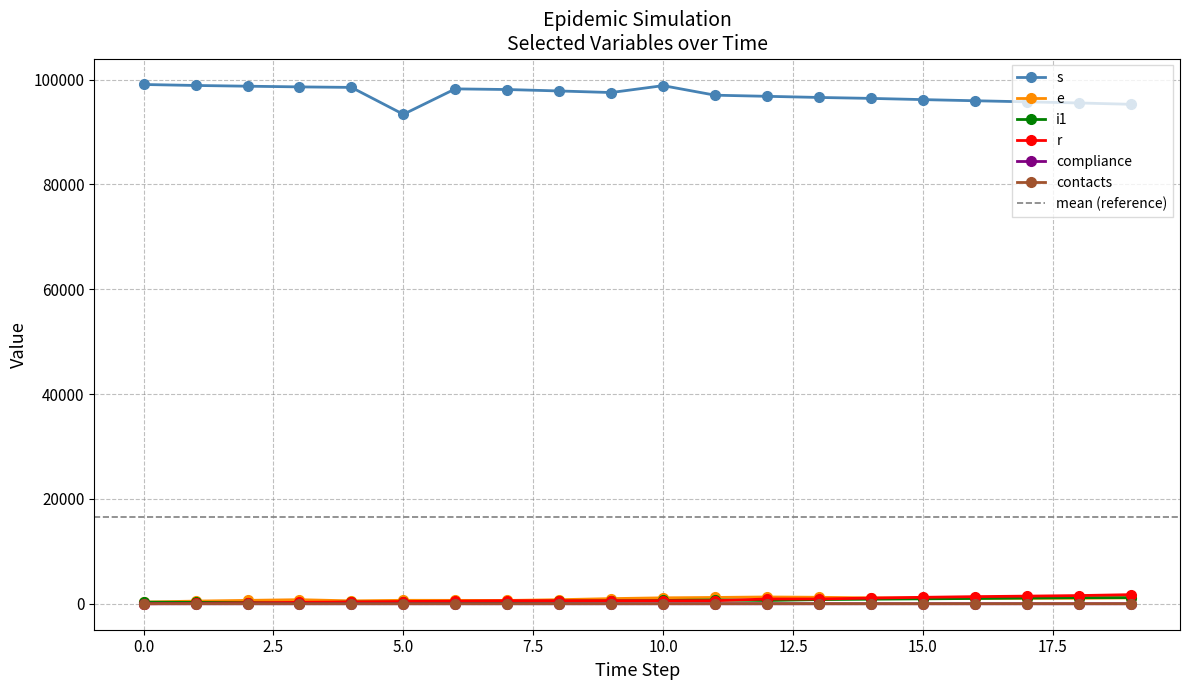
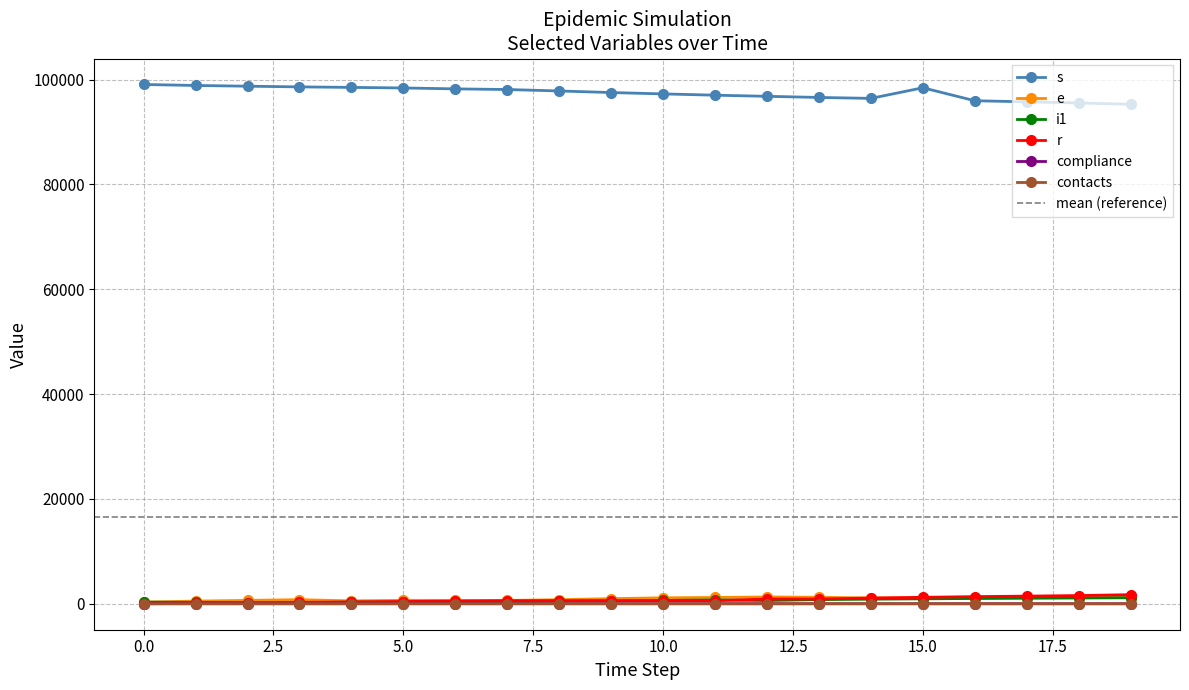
  {
    "s": {
      "0.0": 99000,
-     "5.0": 93000,
-     "10.0": 99000,
-     "15.0": 96000
+     "5.0": 98000,
+     "10.0": 97000,
+     "15.0": 98000
    },
    "e": {
      "10.0": 1000
    },
    "contacts": {
      "10.0": 0,
      "15.0": 0
    }
  }
